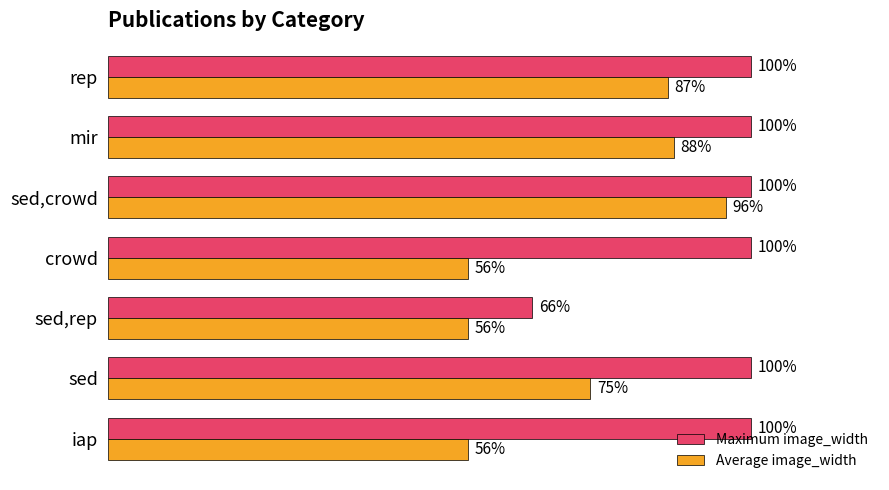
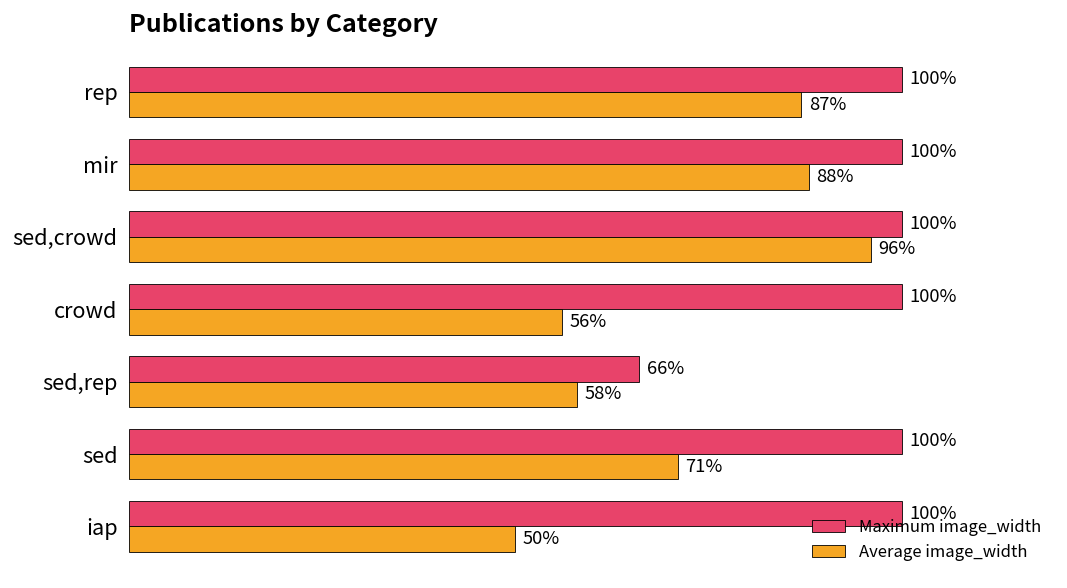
  {
    "Maximum image_width": {
      "rep": "100%",
      "mir": "100%",
      "sed,crowd": "100%",
      "crowd": "100%",
      "sed,rep": "66%",
      "sed": "100%",
      "iap": "100%"
    },
    "Average image_width": {
      "rep": "87%",
      "mir": "88%",
      "sed,crowd": "96%",
      "crowd": "56%",
-     "sed,rep": "56%",
-     "sed": "75%",
-     "iap": "56%"
+     "sed,rep": "58%",
+     "sed": "71%",
+     "iap": "50%"
    }
  }
